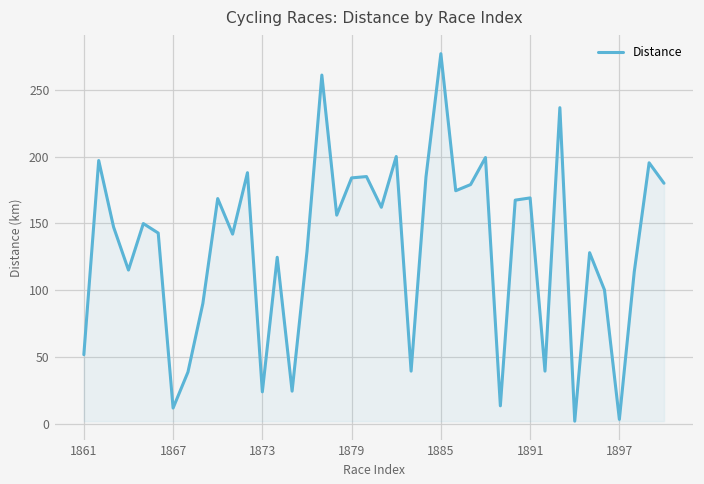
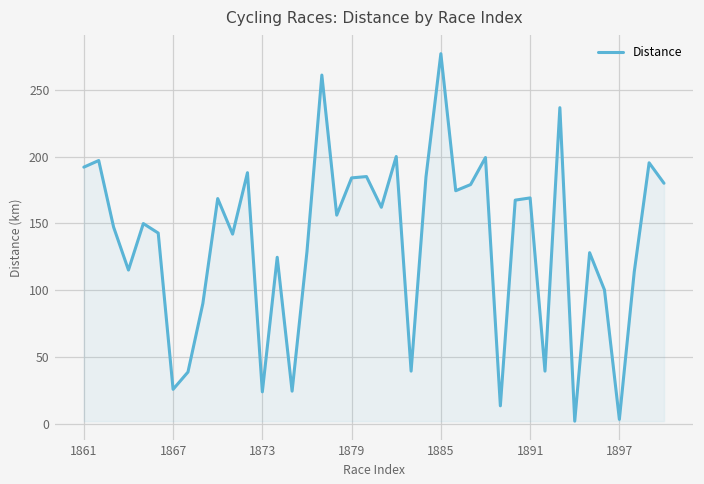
  {
-   "1861": 52,
-   "1867": 12,
+   "1861": 192,
+   "1867": 26,
    "1873": 24,
    "1879": 184,
    "1885": 277,
    "1891": 169,
    "1897": 3
  }
